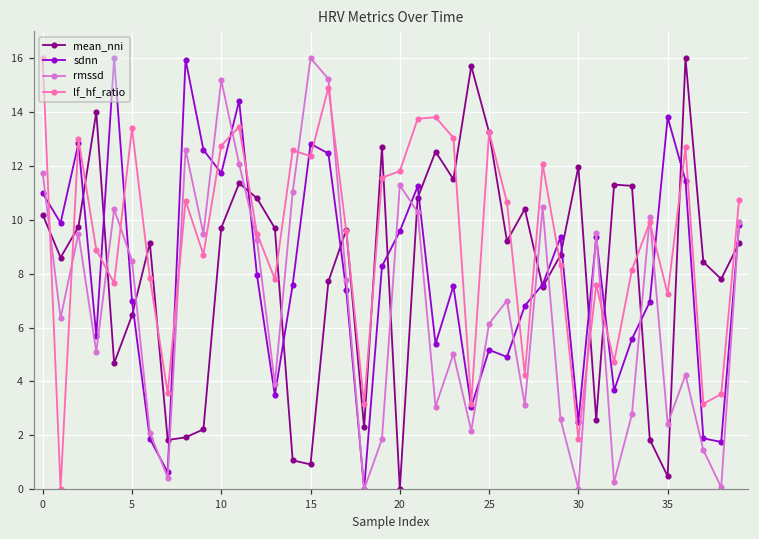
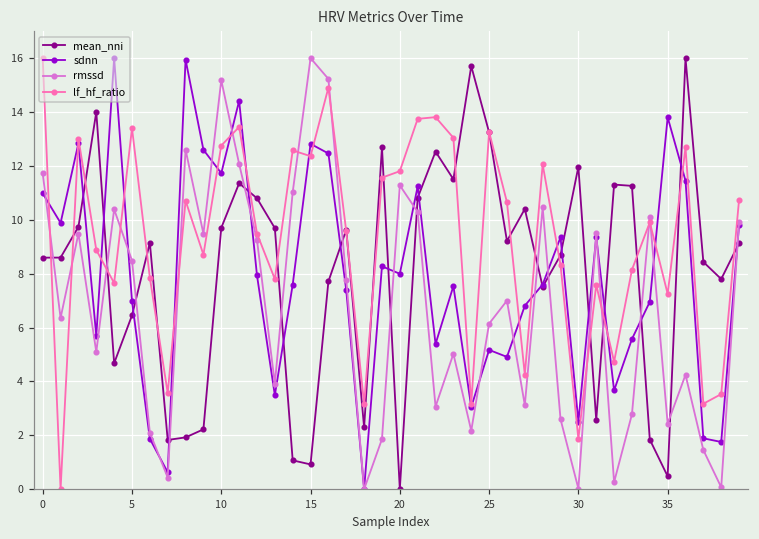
  {
    "mean_nni": {
-     "0": 10.2,
+     "0": 8.6,
      "5": 6.5,
      "10": 9.7,
      "15": 0.9,
      "20": 0.0,
      "30": 12.0,
      "35": 0.5
    },
    "sdnn": {
      "0": 11.0,
      "5": 7.0,
      "10": 11.7,
      "15": 12.8,
-     "20": 9.6,
+     "20": 8.0,
      "25": 5.2,
      "30": 2.5,
      "35": 13.8
    }
  }
